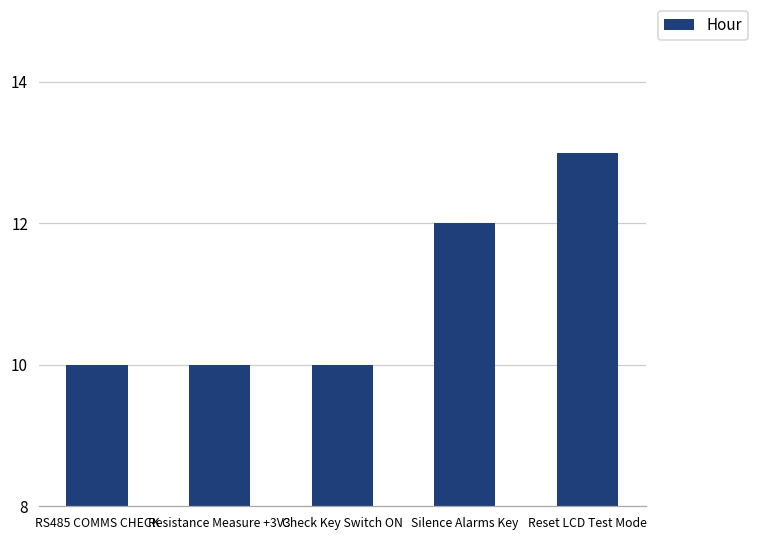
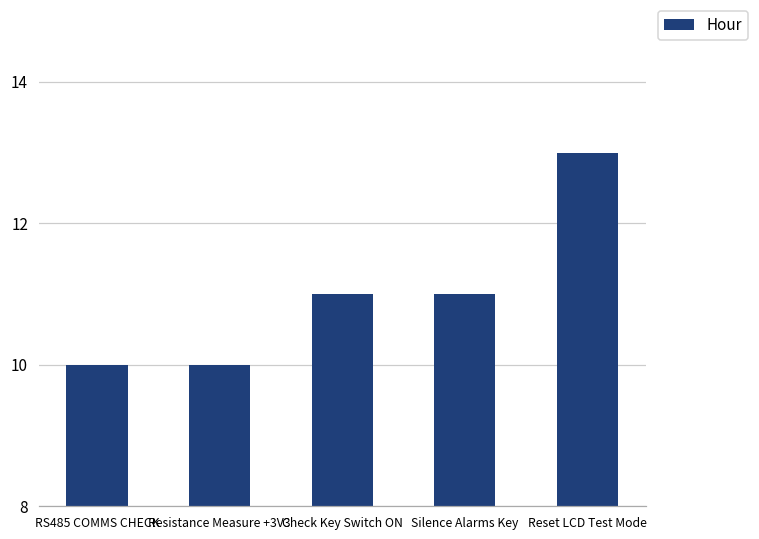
  {
    "RS485 COMMS CHECK": 10,
    "Resistance Measure +3V3": 10,
-   "Check Key Switch ON": 10,
-   "Silence Alarms Key": 12,
+   "Check Key Switch ON": 11,
+   "Silence Alarms Key": 11,
    "Reset LCD Test Mode": 13
  }
